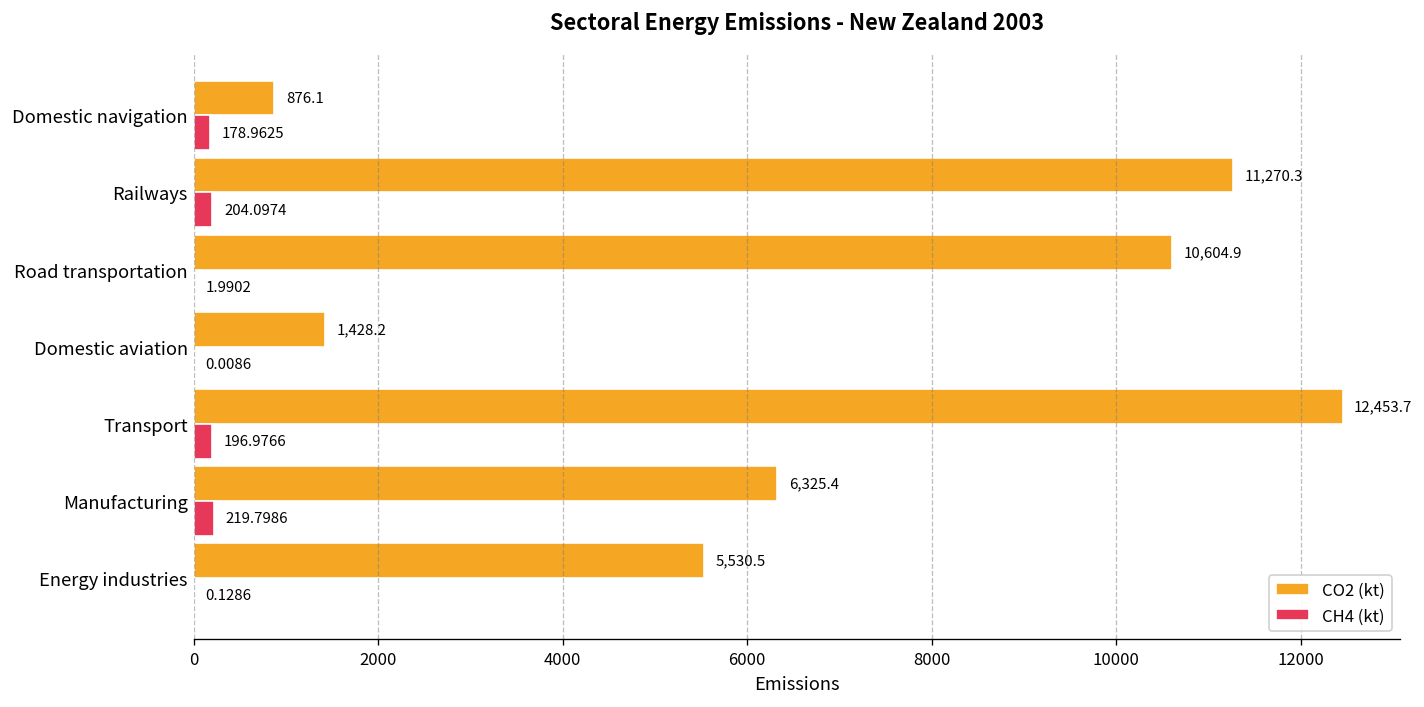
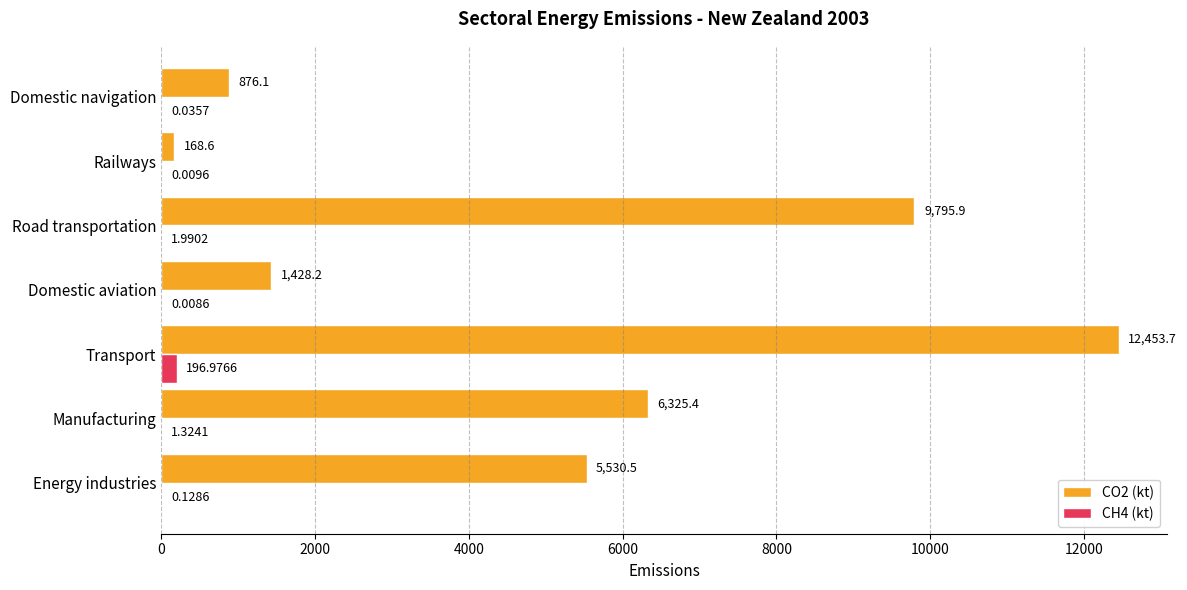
  {
    "CO2 (kt)": {
      "Domestic navigation": "876.1",
-     "Railways": "11,270.3",
-     "Road transportation": "10,604.9",
+     "Railways": "168.6",
+     "Road transportation": "9,795.9",
      "Domestic aviation": "1,428.2",
      "Transport": "12,453.7",
      "Manufacturing": "6,325.4",
      "Energy industries": "5,530.5"
    },
    "CH4 (kt)": {
-     "Domestic navigation": "178.9625",
-     "Railways": "204.0974",
+     "Domestic navigation": "0.0357",
+     "Railways": "0.0096",
      "Road transportation": "1.9902",
      "Domestic aviation": "0.0086",
      "Transport": "196.9766",
-     "Manufacturing": "219.7986",
+     "Manufacturing": "1.3241",
      "Energy industries": "0.1286"
    }
  }
